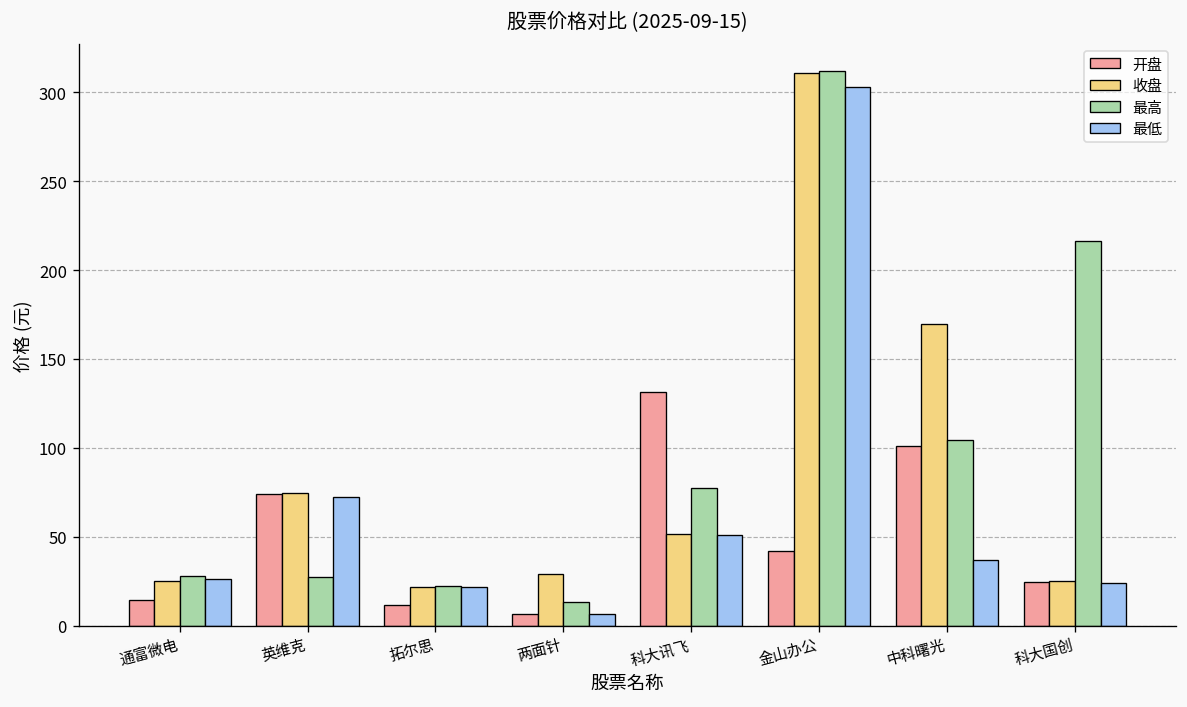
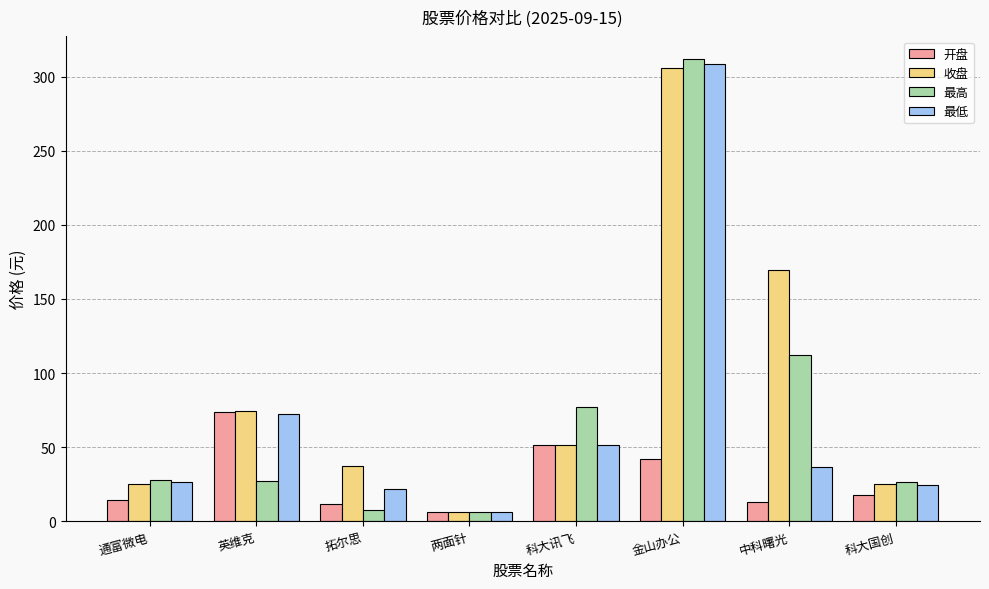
  {
    "开盘": {
      "通富微电": 14,
      "英维克": 74,
      "拓尔思": 12,
      "两面针": 6,
-     "科大讯飞": 131,
+     "科大讯飞": 51,
      "金山办公": 42,
-     "中科曙光": 101,
-     "科大国创": 24
+     "中科曙光": 13,
+     "科大国创": 18
    },
    "收盘": {
      "通富微电": 25,
      "英维克": 74,
-     "拓尔思": 22,
-     "两面针": 29,
+     "拓尔思": 37,
+     "两面针": 6,
      "科大讯飞": 52,
-     "金山办公": 311,
+     "金山办公": 306,
      "中科曙光": 170,
      "科大国创": 25
    },
    "最高": {
      "通富微电": 28,
      "英维克": 27,
-     "拓尔思": 22,
-     "两面针": 13,
+     "拓尔思": 8,
+     "两面针": 6,
      "科大讯飞": 77,
      "金山办公": 312,
-     "中科曙光": 105,
-     "科大国创": 216
+     "中科曙光": 112,
+     "科大国创": 26
    },
    "最低": {
      "通富微电": 26,
      "英维克": 72,
      "拓尔思": 22,
      "两面针": 6,
      "科大讯飞": 51,
-     "金山办公": 303,
+     "金山办公": 309,
      "中科曙光": 37,
      "科大国创": 24
    }
  }
